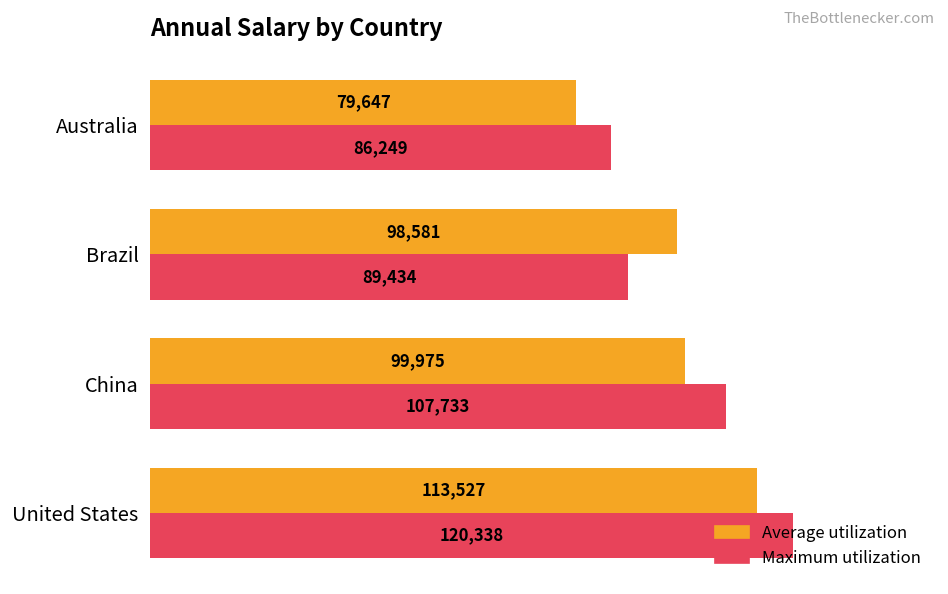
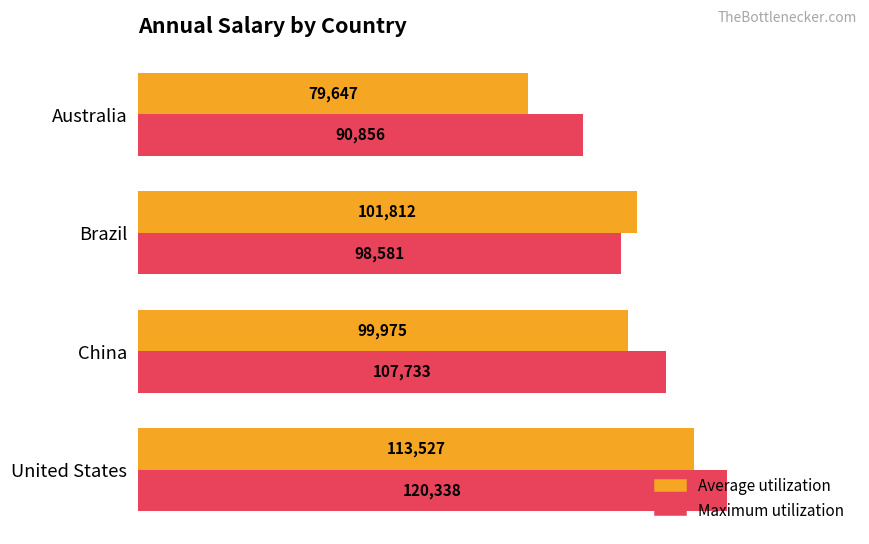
  {
    "Maximum utilization": {
-     "Australia": "86,249",
-     "Brazil": "89,434",
+     "Australia": "90,856",
+     "Brazil": "98,581",
      "China": "107,733",
      "United States": "120,338"
    },
    "Average utilization": {
      "Australia": "79,647",
-     "Brazil": "98,581",
+     "Brazil": "101,812",
      "China": "99,975",
      "United States": "113,527"
    }
  }
